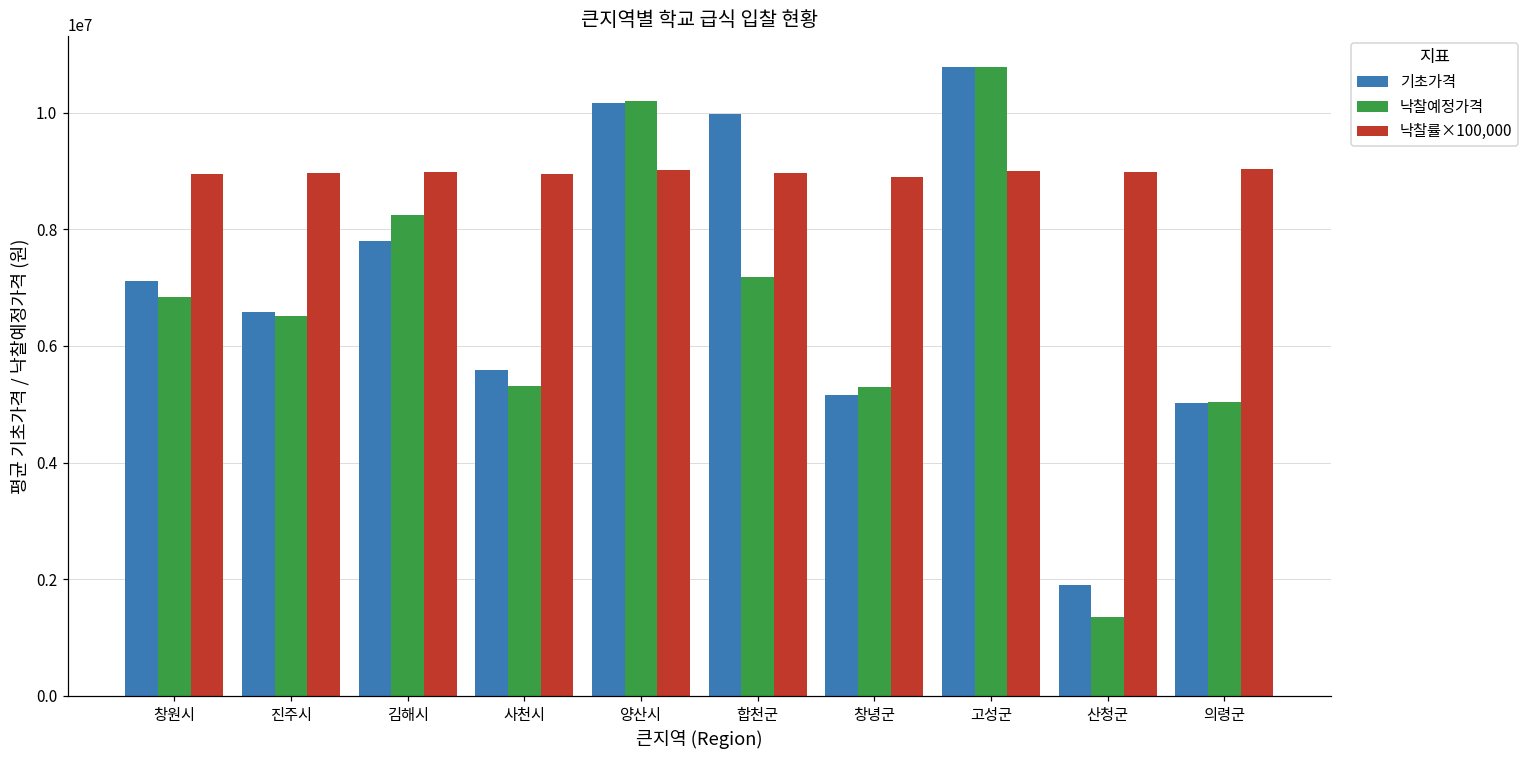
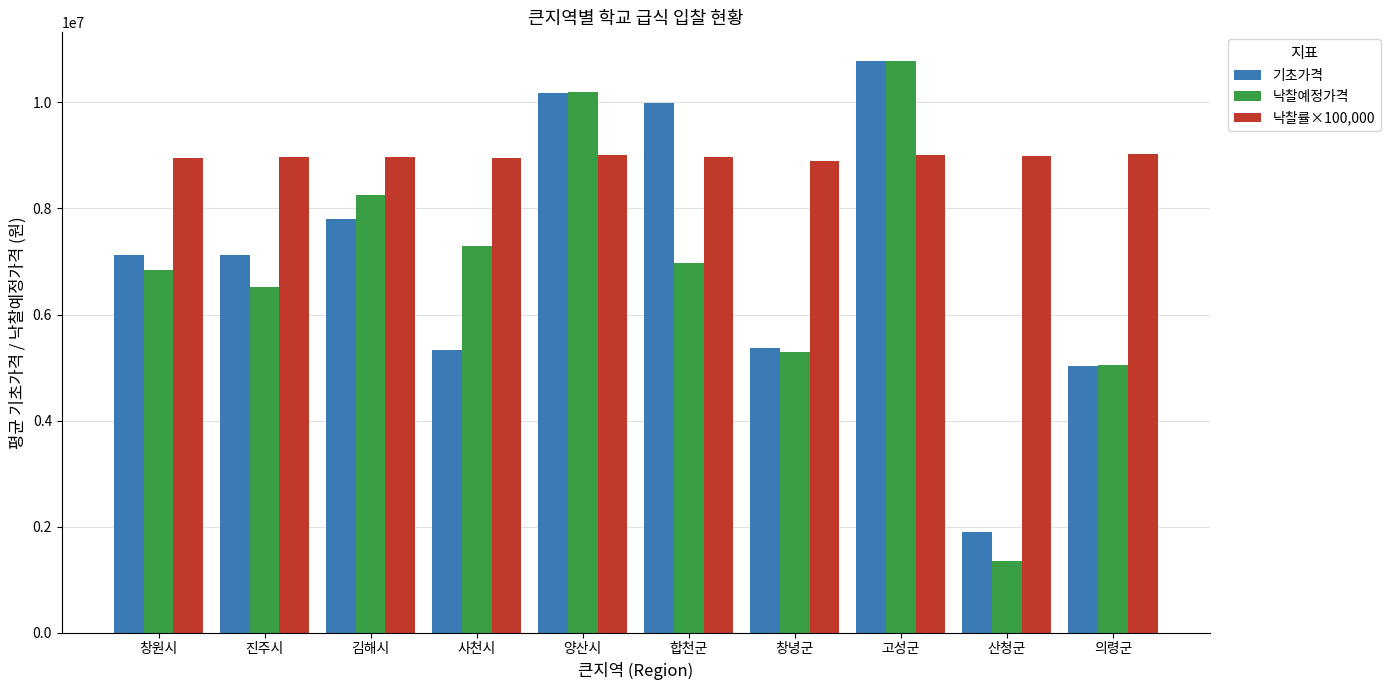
  {
    "기초가격": {
      "창원시": 7100000,
-     "진주시": 6600000,
+     "진주시": 7100000,
      "김해시": 7800000,
-     "사천시": 5600000,
+     "사천시": 5300000,
      "양산시": 10200000,
      "합천군": 10000000,
-     "창녕군": 5200000,
+     "창녕군": 5400000,
      "고성군": 10800000,
      "산청군": 1900000,
      "의령군": 5000000
    },
    "낙찰예정가격": {
      "창원시": 6800000,
      "진주시": 6500000,
      "김해시": 8300000,
-     "사천시": 5300000,
+     "사천시": 7300000,
      "양산시": 10200000,
-     "합천군": 7200000,
+     "합천군": 7000000,
      "창녕군": 5300000,
      "고성군": 10800000,
      "산청군": 1400000,
      "의령군": 5000000
    },
    "낙찰률×100,000": {
      "창원시": 9000000,
      "진주시": 9000000,
      "김해시": 9000000,
      "사천시": 8900000,
      "양산시": 9000000,
      "합천군": 9000000,
      "창녕군": 8900000,
      "고성군": 9000000,
      "산청군": 9000000,
      "의령군": 9000000
    }
  }
